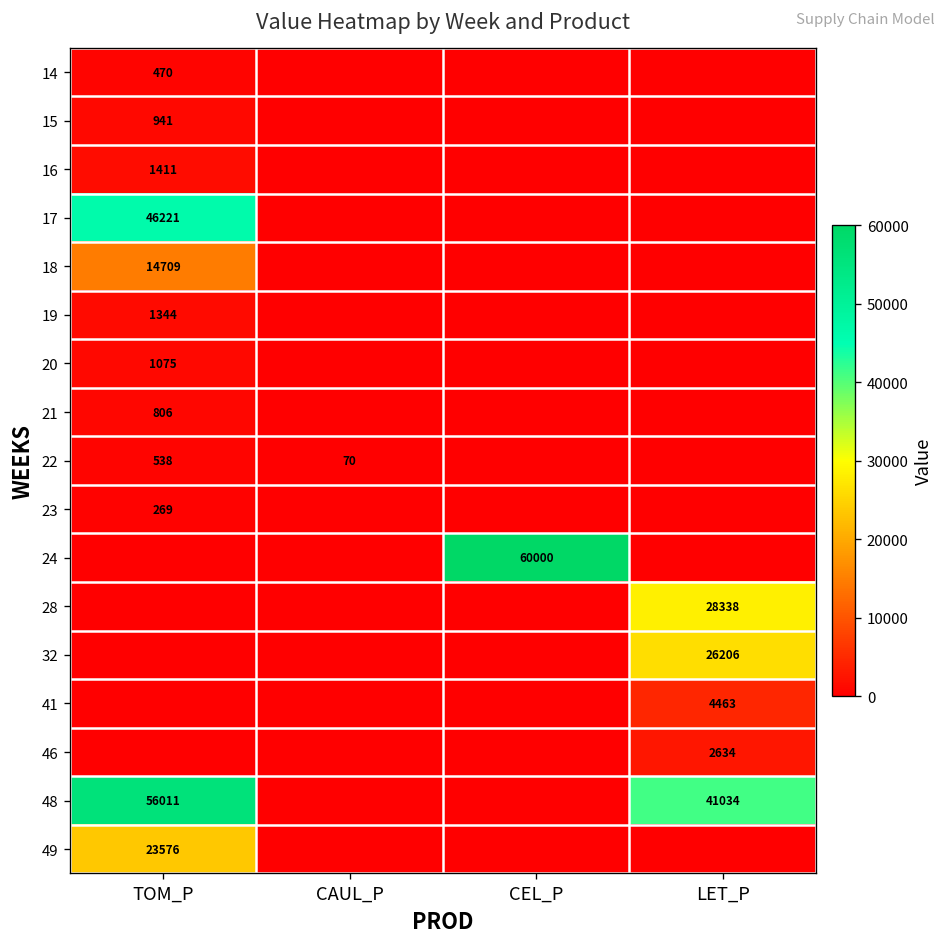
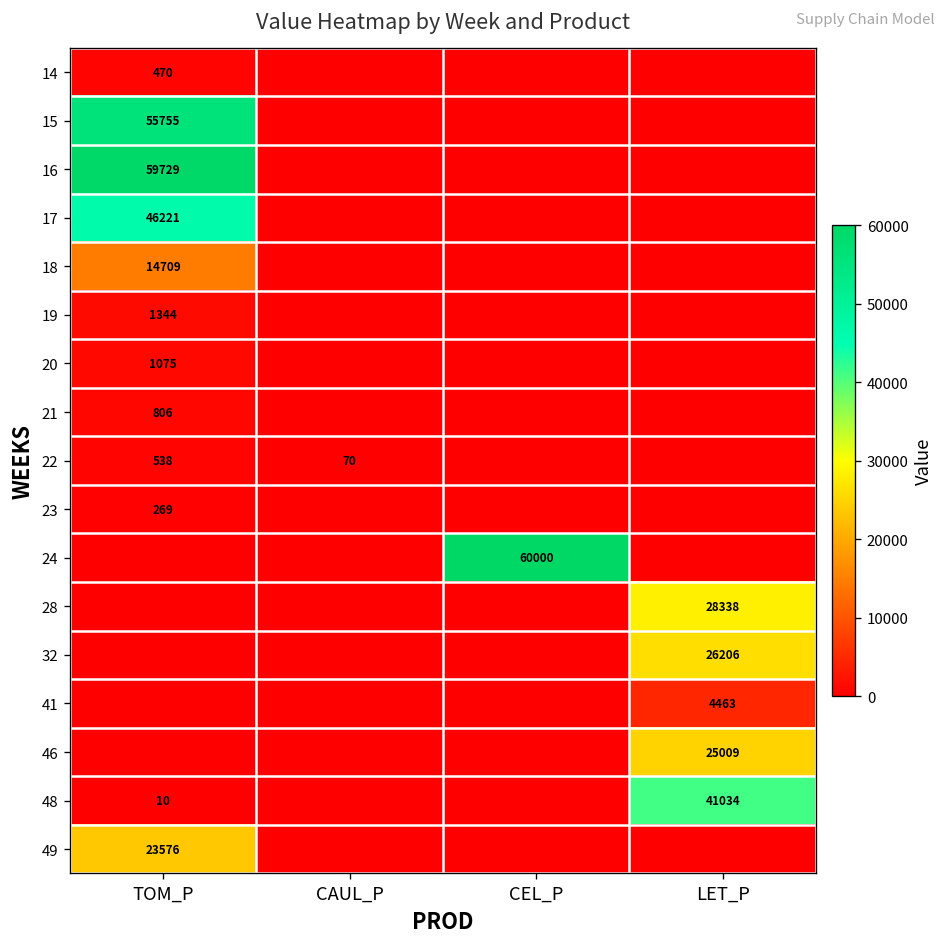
  {
    "14": {
      "TOM_P": 470
    },
    "15": {
-     "TOM_P": 941
+     "TOM_P": 55755
    },
    "16": {
-     "TOM_P": 1411
+     "TOM_P": 59729
    },
    "17": {
      "TOM_P": 46221
    },
    "18": {
      "TOM_P": 14709
    },
    "19": {
      "TOM_P": 1344
    },
    "20": {
      "TOM_P": 1075
    },
    "21": {
      "TOM_P": 806
    },
    "22": {
      "TOM_P": 538,
      "CAUL_P": 70
    },
    "23": {
      "TOM_P": 269
    },
    "24": {
      "CEL_P": 60000
    },
    "28": {
      "LET_P": 28338
    },
    "32": {
      "LET_P": 26206
    },
    "41": {
      "LET_P": 4463
    },
    "46": {
-     "LET_P": 2634
+     "LET_P": 25009
    },
    "48": {
-     "TOM_P": 56011,
+     "TOM_P": 10,
      "LET_P": 41034
    },
    "49": {
      "TOM_P": 23576
    }
  }
